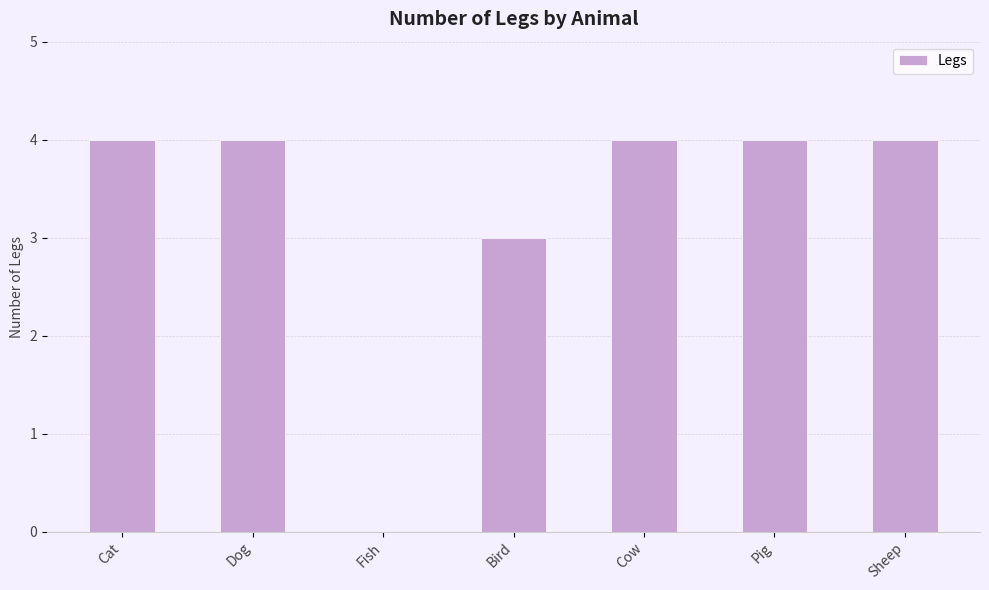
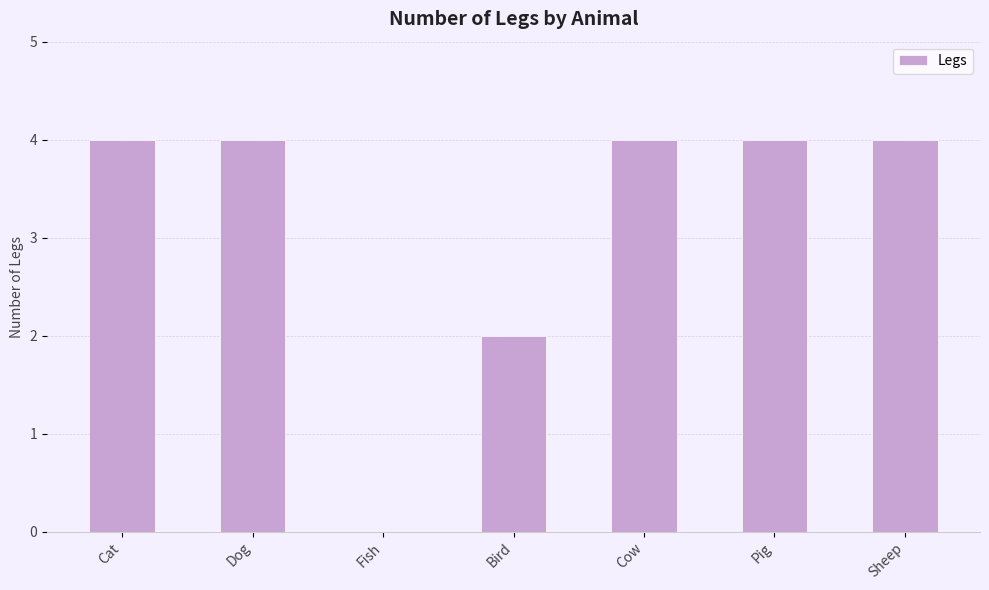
  {
    "Cat": 4,
    "Dog": 4,
    "Fish": 0,
-   "Bird": 3,
+   "Bird": 2,
    "Cow": 4,
    "Pig": 4,
    "Sheep": 4
  }
